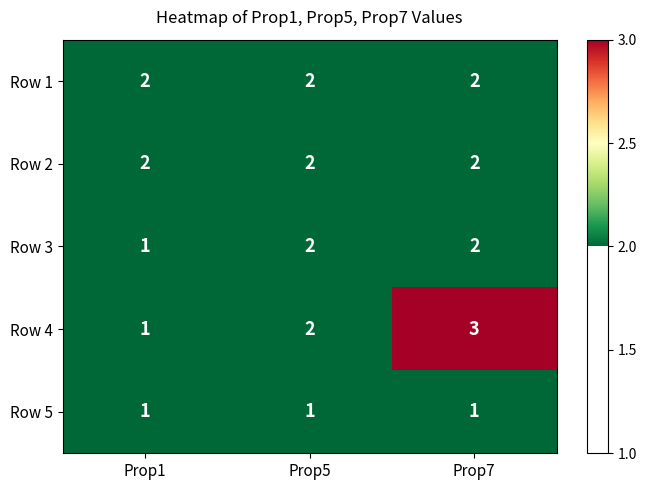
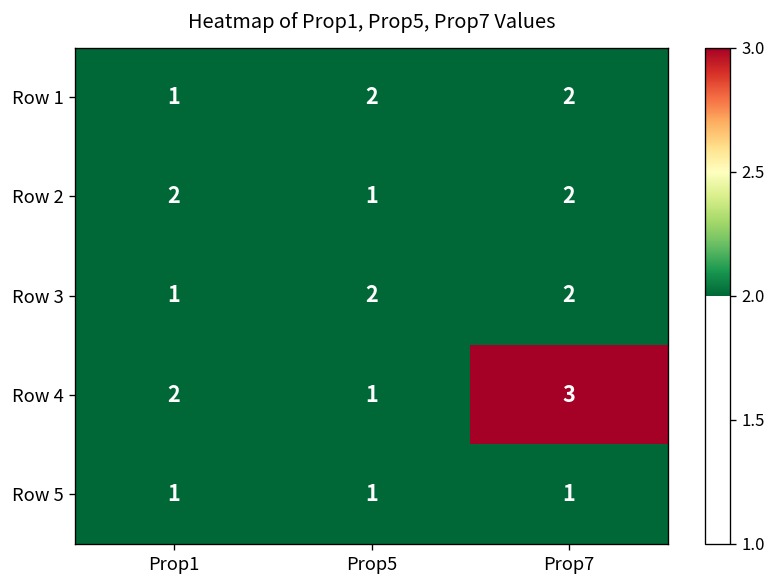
  {
    "Row 1": {
-     "Prop1": 2,
+     "Prop1": 1,
      "Prop5": 2,
      "Prop7": 2
    },
    "Row 2": {
      "Prop1": 2,
-     "Prop5": 2,
+     "Prop5": 1,
      "Prop7": 2
    },
    "Row 3": {
      "Prop1": 1,
      "Prop5": 2,
      "Prop7": 2
    },
    "Row 4": {
-     "Prop1": 1,
-     "Prop5": 2,
+     "Prop1": 2,
+     "Prop5": 1,
      "Prop7": 3
    },
    "Row 5": {
      "Prop1": 1,
      "Prop5": 1,
      "Prop7": 1
    }
  }
